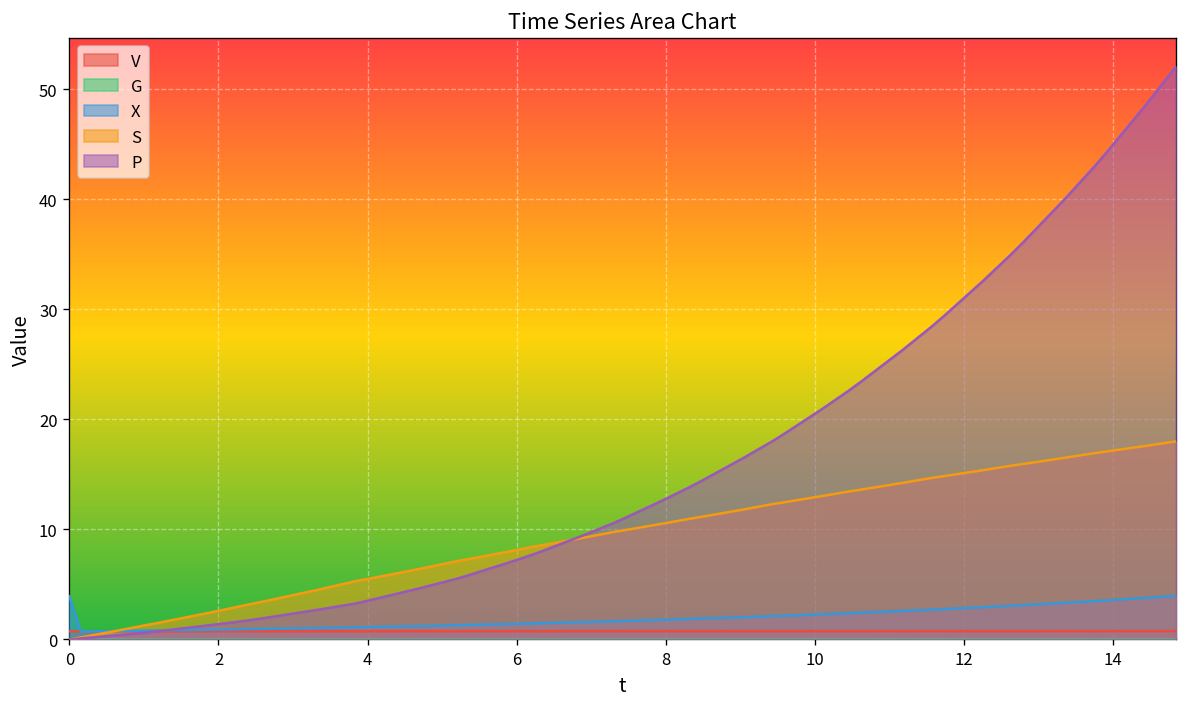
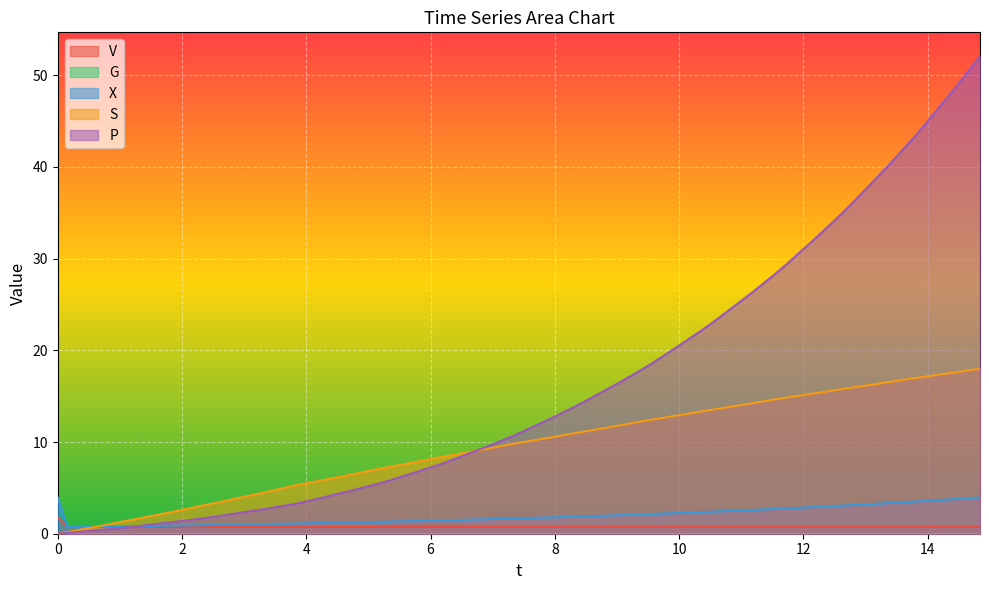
  {
    "V": {
-     "0": 1
+     "0": 2
    },
    "X": {
      "0": 4
    }
  }
